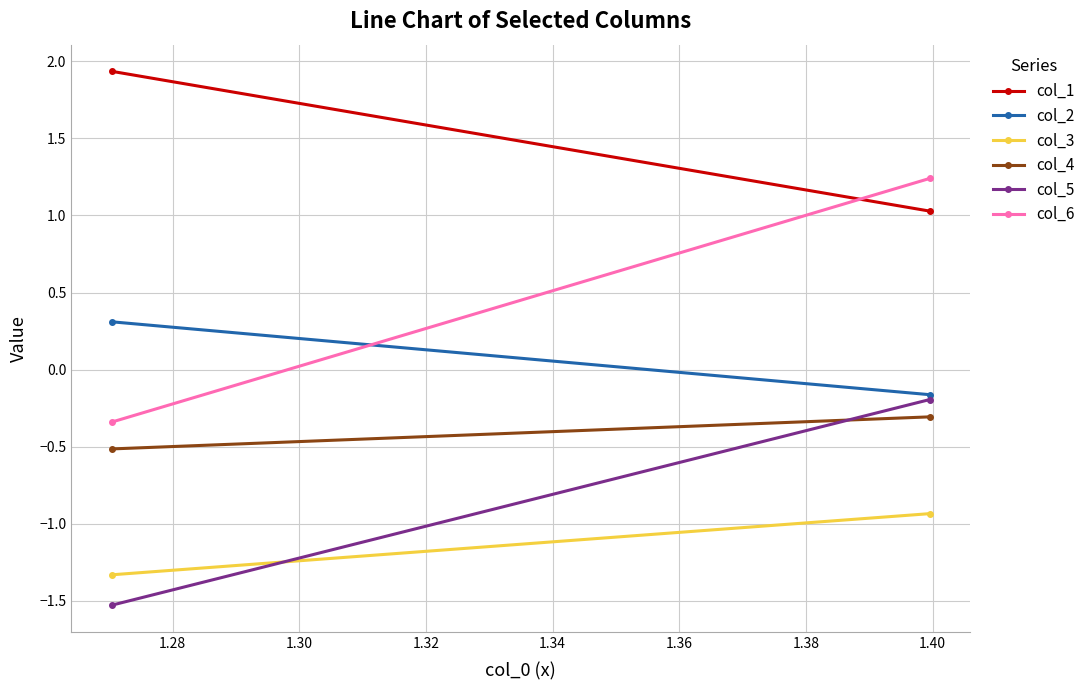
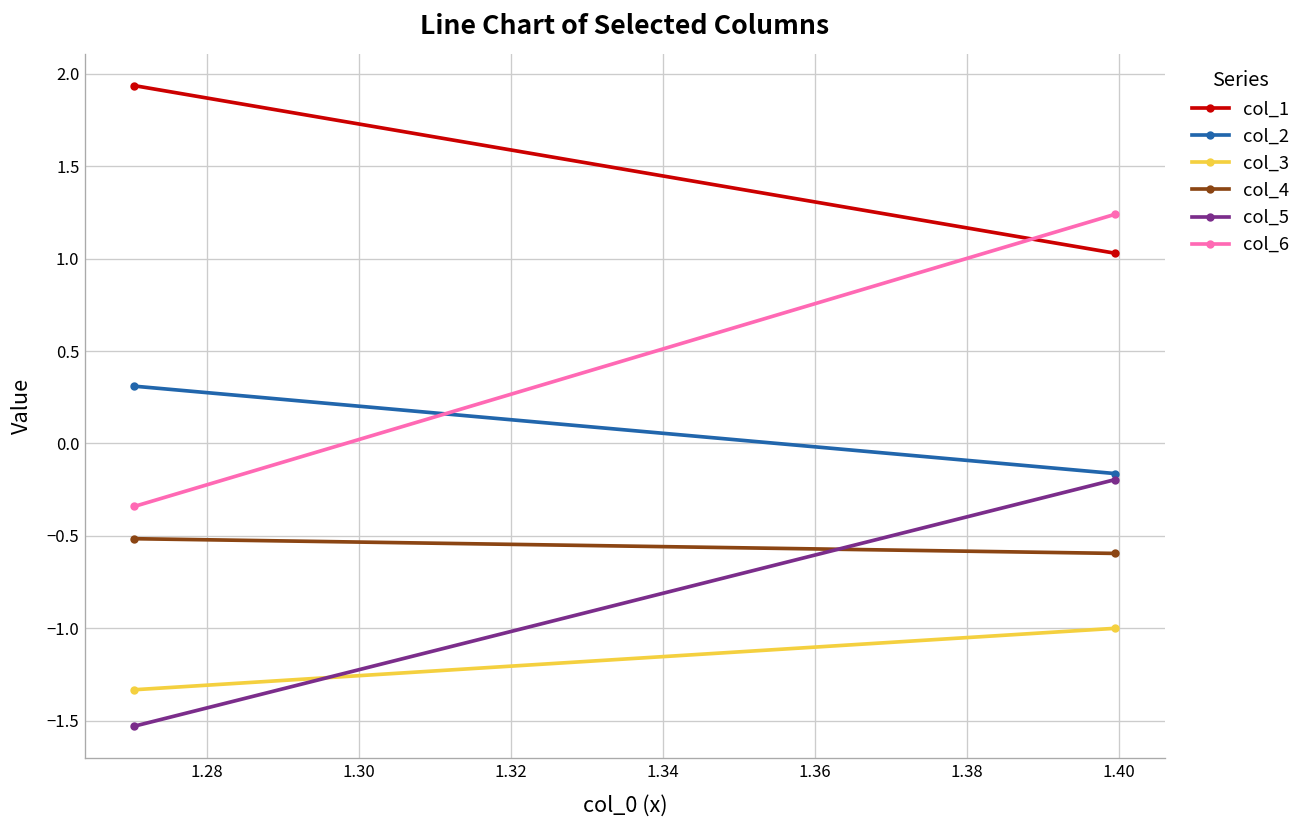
  {
    "col_1": {
      "1.40": 1.03
    },
    "col_2": {
      "1.40": -0.16
    },
    "col_3": {
-     "1.40": -0.94
+     "1.40": -1.00
    },
    "col_4": {
-     "1.40": -0.31
+     "1.40": -0.60
    },
    "col_5": {
      "1.40": -0.20
    },
    "col_6": {
      "1.40": 1.24
    }
  }
